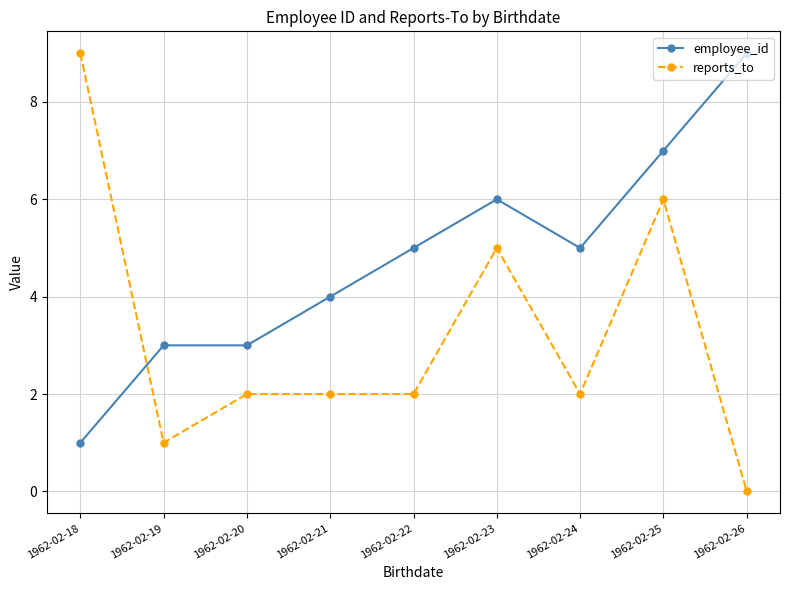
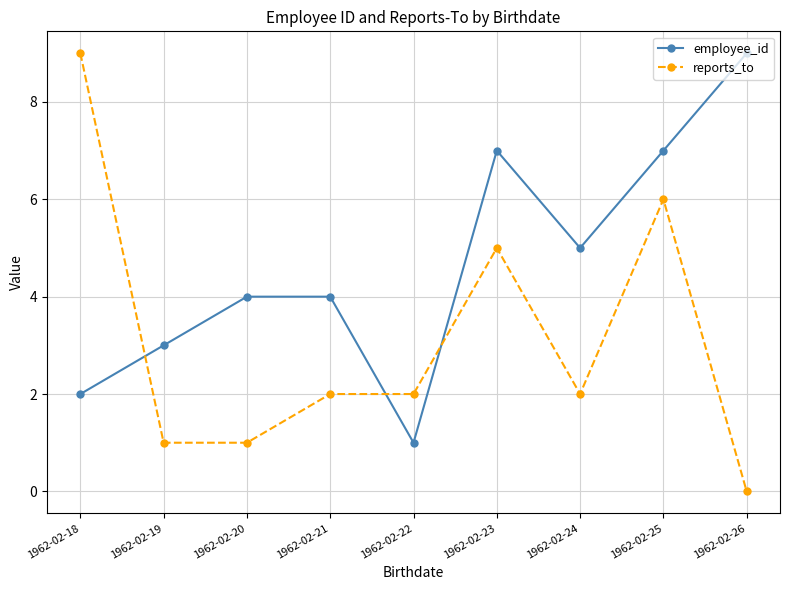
  {
    "employee_id": {
-     "1962-02-18": 1,
+     "1962-02-18": 2,
      "1962-02-19": 3,
-     "1962-02-20": 3,
+     "1962-02-20": 4,
      "1962-02-21": 4,
-     "1962-02-22": 5,
-     "1962-02-23": 6,
+     "1962-02-22": 1,
+     "1962-02-23": 7,
      "1962-02-24": 5,
      "1962-02-25": 7
    },
    "reports_to": {
      "1962-02-18": 9,
      "1962-02-19": 1,
-     "1962-02-20": 2,
+     "1962-02-20": 1,
      "1962-02-21": 2,
      "1962-02-22": 2,
      "1962-02-23": 5,
      "1962-02-24": 2,
      "1962-02-25": 6,
      "1962-02-26": 0
    }
  }
